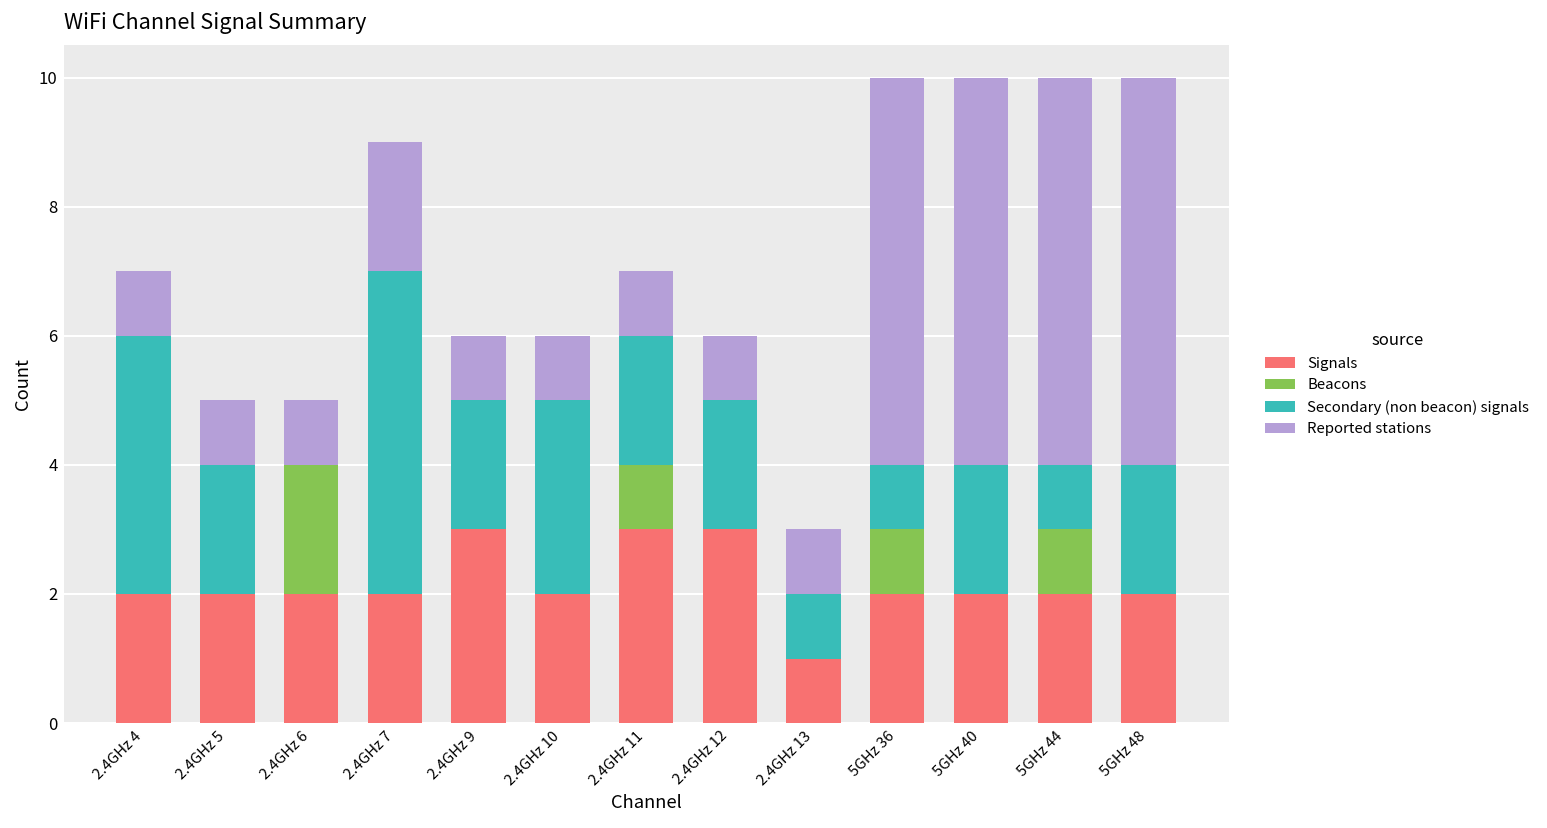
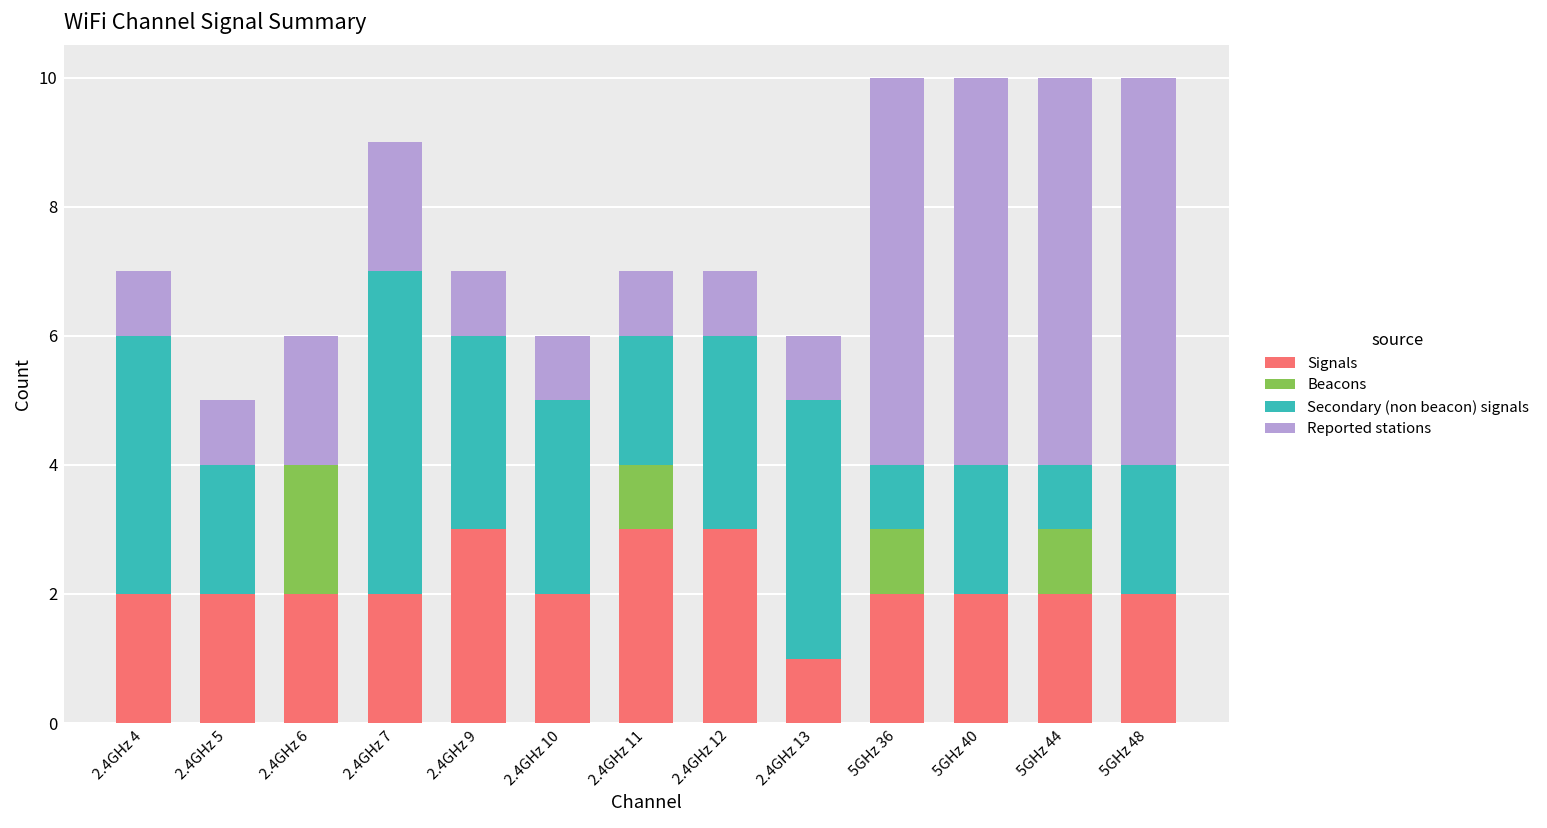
  {
    "Signals": {
      "2.4GHz 4": 2,
      "2.4GHz 5": 2,
      "2.4GHz 6": 2,
      "2.4GHz 7": 2,
      "2.4GHz 9": 3,
      "2.4GHz 10": 2,
      "2.4GHz 11": 3,
      "2.4GHz 12": 3,
      "2.4GHz 13": 1,
      "5GHz 36": 2,
      "5GHz 40": 2,
      "5GHz 44": 2,
      "5GHz 48": 2
    },
    "Secondary (non beacon) signals": {
      "2.4GHz 4": 4,
      "2.4GHz 5": 2,
      "2.4GHz 6": 0,
      "2.4GHz 7": 5,
-     "2.4GHz 9": 2,
+     "2.4GHz 9": 3,
      "2.4GHz 10": 3,
      "2.4GHz 11": 2,
-     "2.4GHz 12": 2,
-     "2.4GHz 13": 1,
+     "2.4GHz 12": 3,
+     "2.4GHz 13": 4,
      "5GHz 36": 1,
      "5GHz 40": 2,
      "5GHz 44": 1,
      "5GHz 48": 2
    },
    "Reported stations": {
      "2.4GHz 4": 1,
      "2.4GHz 5": 1,
-     "2.4GHz 6": 1,
+     "2.4GHz 6": 2,
      "2.4GHz 7": 2,
      "2.4GHz 9": 1,
      "2.4GHz 10": 1,
      "2.4GHz 11": 1,
      "2.4GHz 12": 1,
      "2.4GHz 13": 1,
      "5GHz 36": 6,
      "5GHz 40": 6,
      "5GHz 44": 6,
      "5GHz 48": 6
    }
  }
